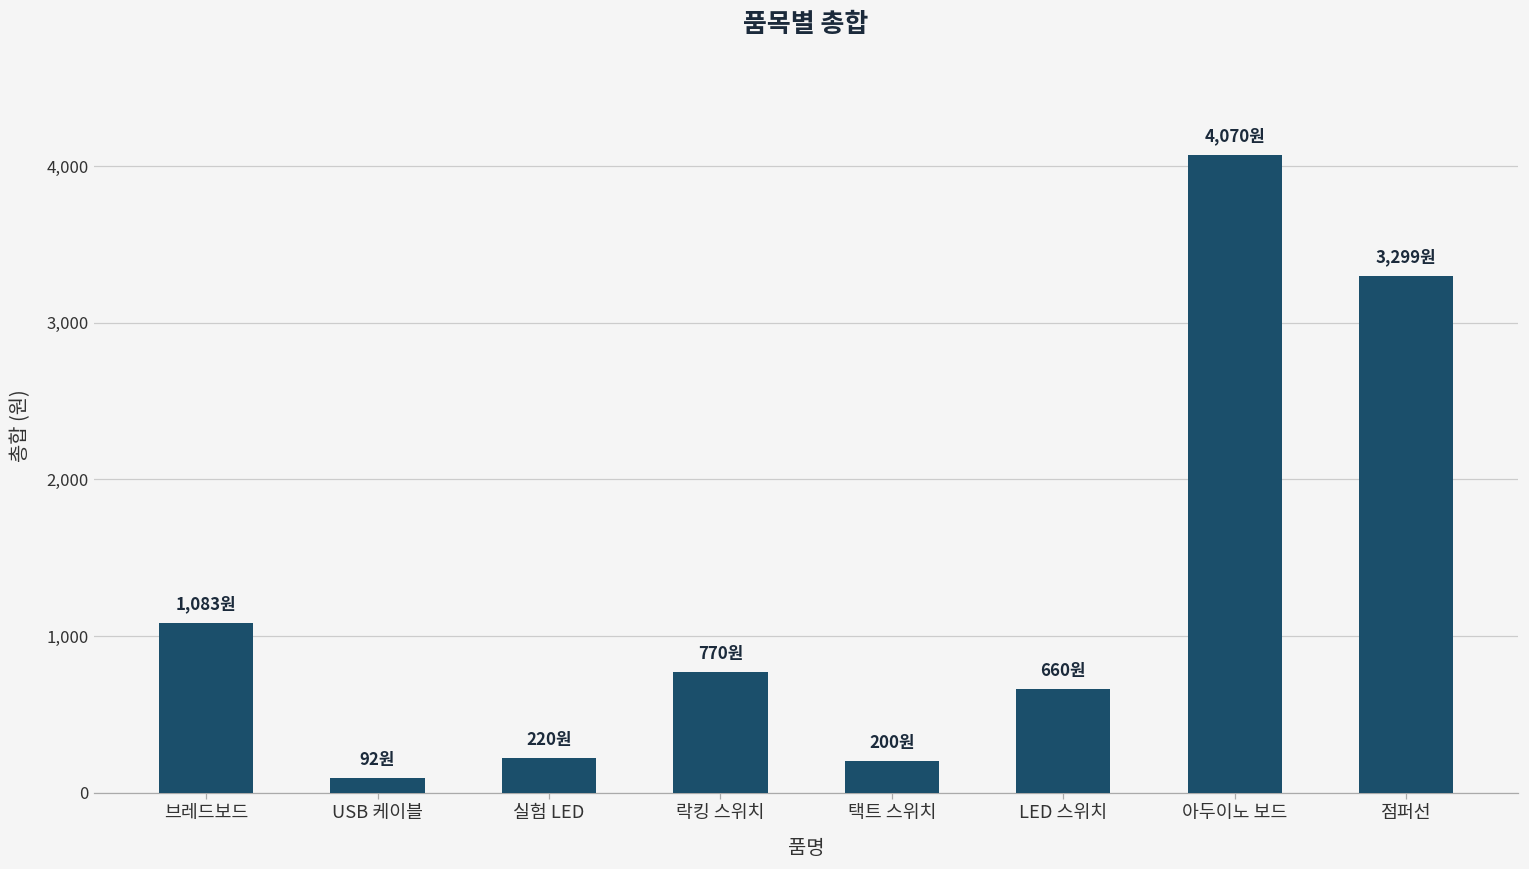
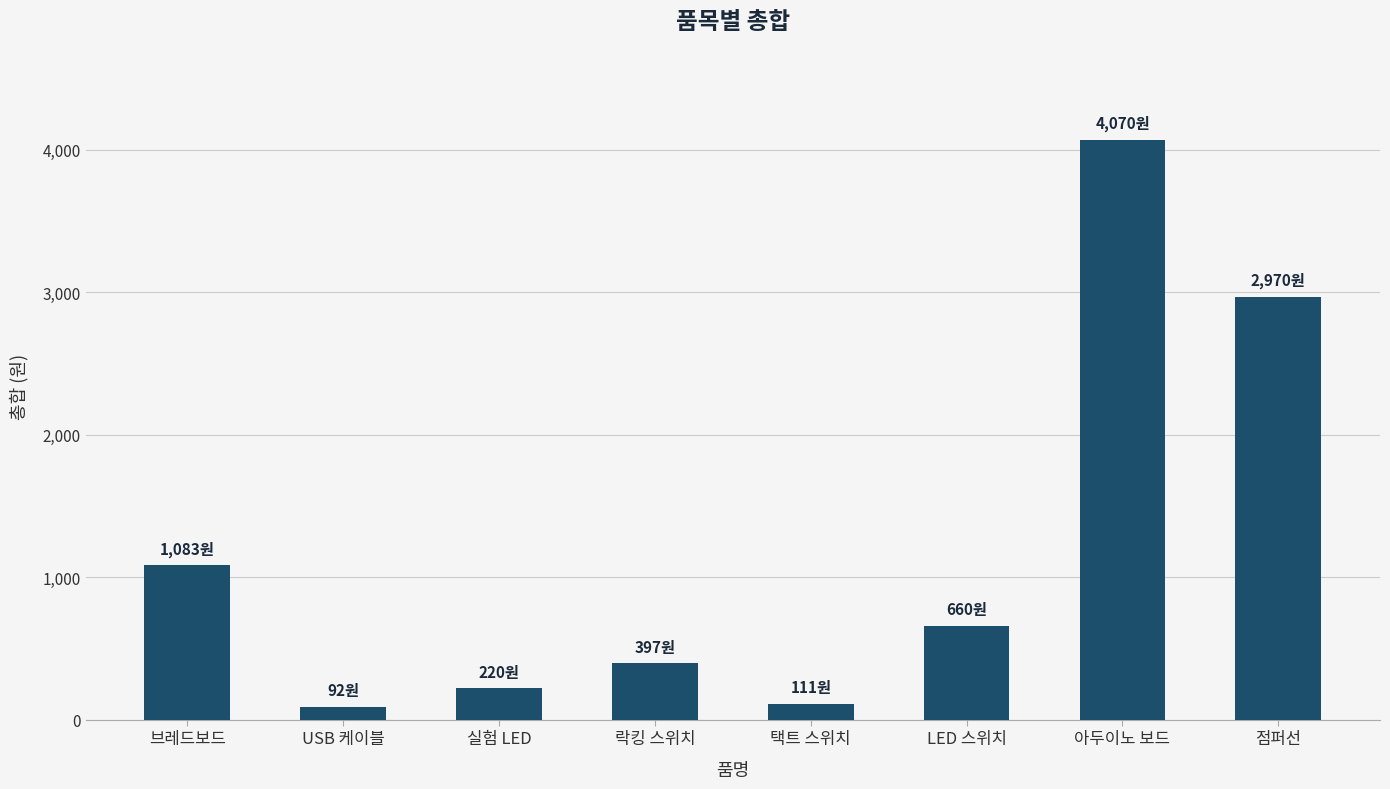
  {
    "브레드보드": "1,083원",
    "USB 케이블": "92원",
    "실험 LED": "220원",
-   "락킹 스위치": "770원",
-   "택트 스위치": "200원",
+   "락킹 스위치": "397원",
+   "택트 스위치": "111원",
    "LED 스위치": "660원",
    "아두이노 보드": "4,070원",
-   "점퍼선": "3,299원"
+   "점퍼선": "2,970원"
  }
